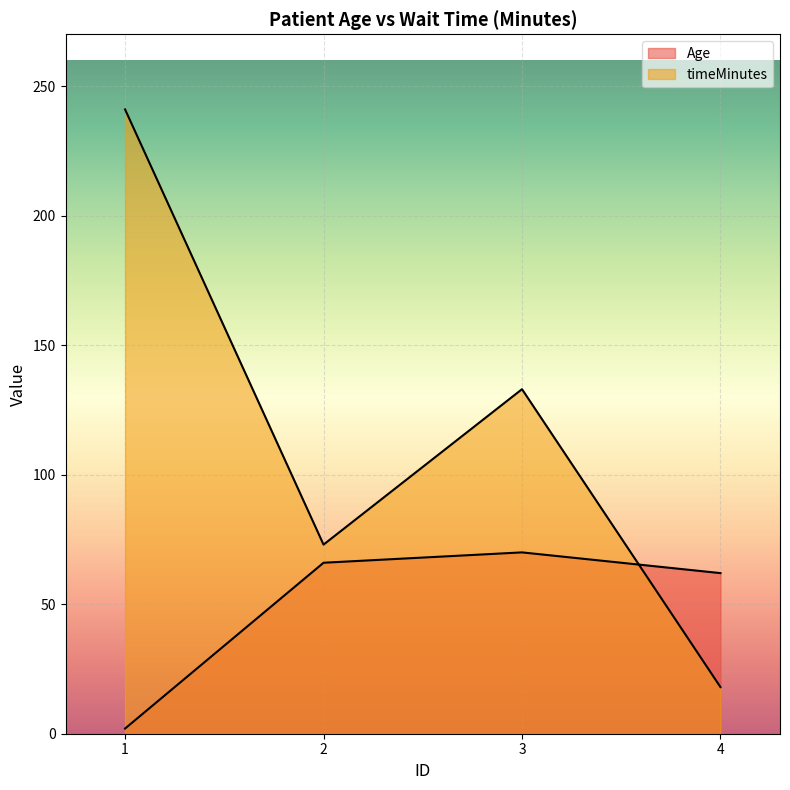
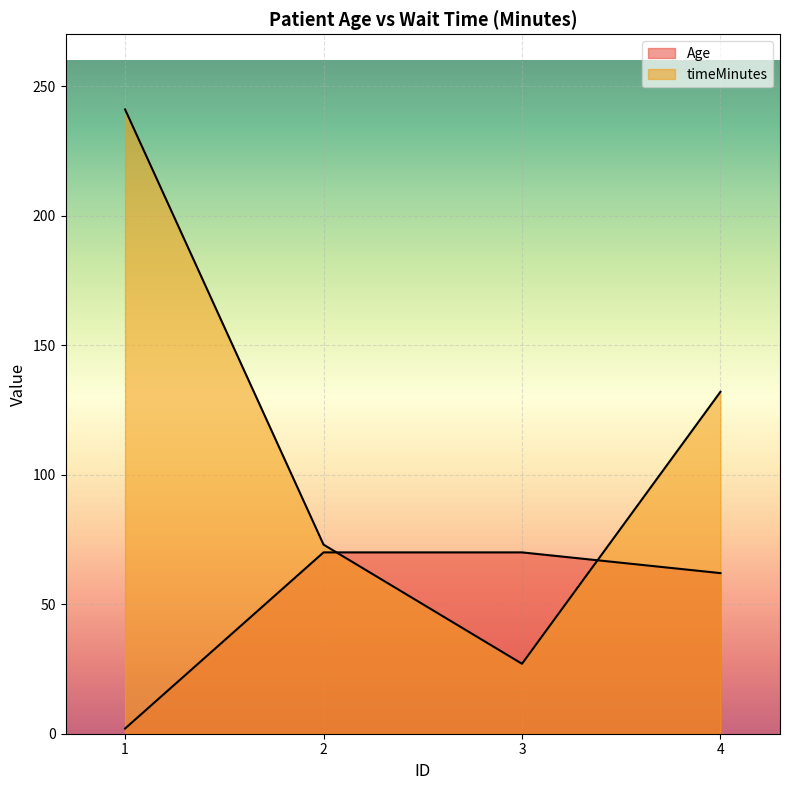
  {
    "Age": {
      "1": 2,
-     "2": 66,
+     "2": 70,
      "3": 70,
      "4": 62
    },
    "timeMinutes": {
      "1": 241,
      "2": 73,
-     "3": 133,
-     "4": 18
+     "3": 27,
+     "4": 132
    }
  }
